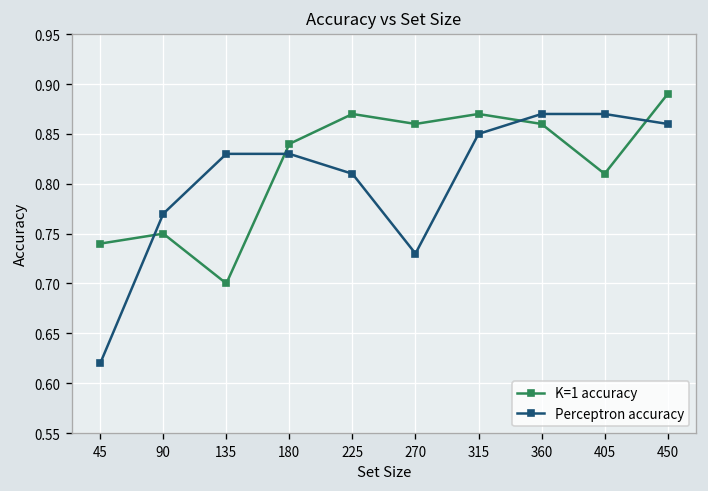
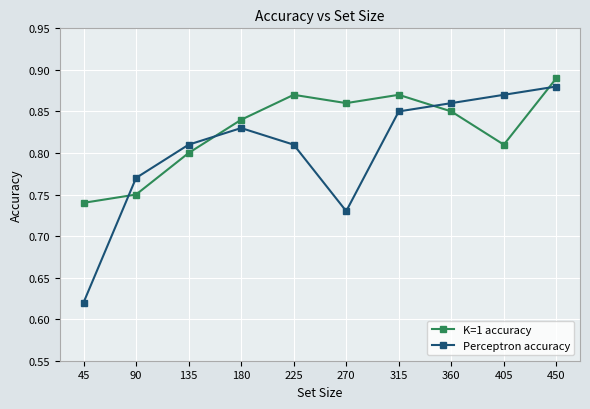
  {
    "K=1 accuracy": {
      "45": 0.74,
      "90": 0.75,
-     "135": 0.7,
+     "135": 0.8,
      "180": 0.84,
      "225": 0.87,
      "270": 0.86,
      "315": 0.87,
-     "360": 0.86,
+     "360": 0.85,
      "405": 0.81,
      "450": 0.89
    },
    "Perceptron accuracy": {
      "45": 0.62,
      "90": 0.77,
-     "135": 0.83,
+     "135": 0.81,
      "180": 0.83,
      "225": 0.81,
      "270": 0.73,
      "315": 0.85,
-     "360": 0.87,
+     "360": 0.86,
      "405": 0.87,
-     "450": 0.86
+     "450": 0.88
    }
  }
